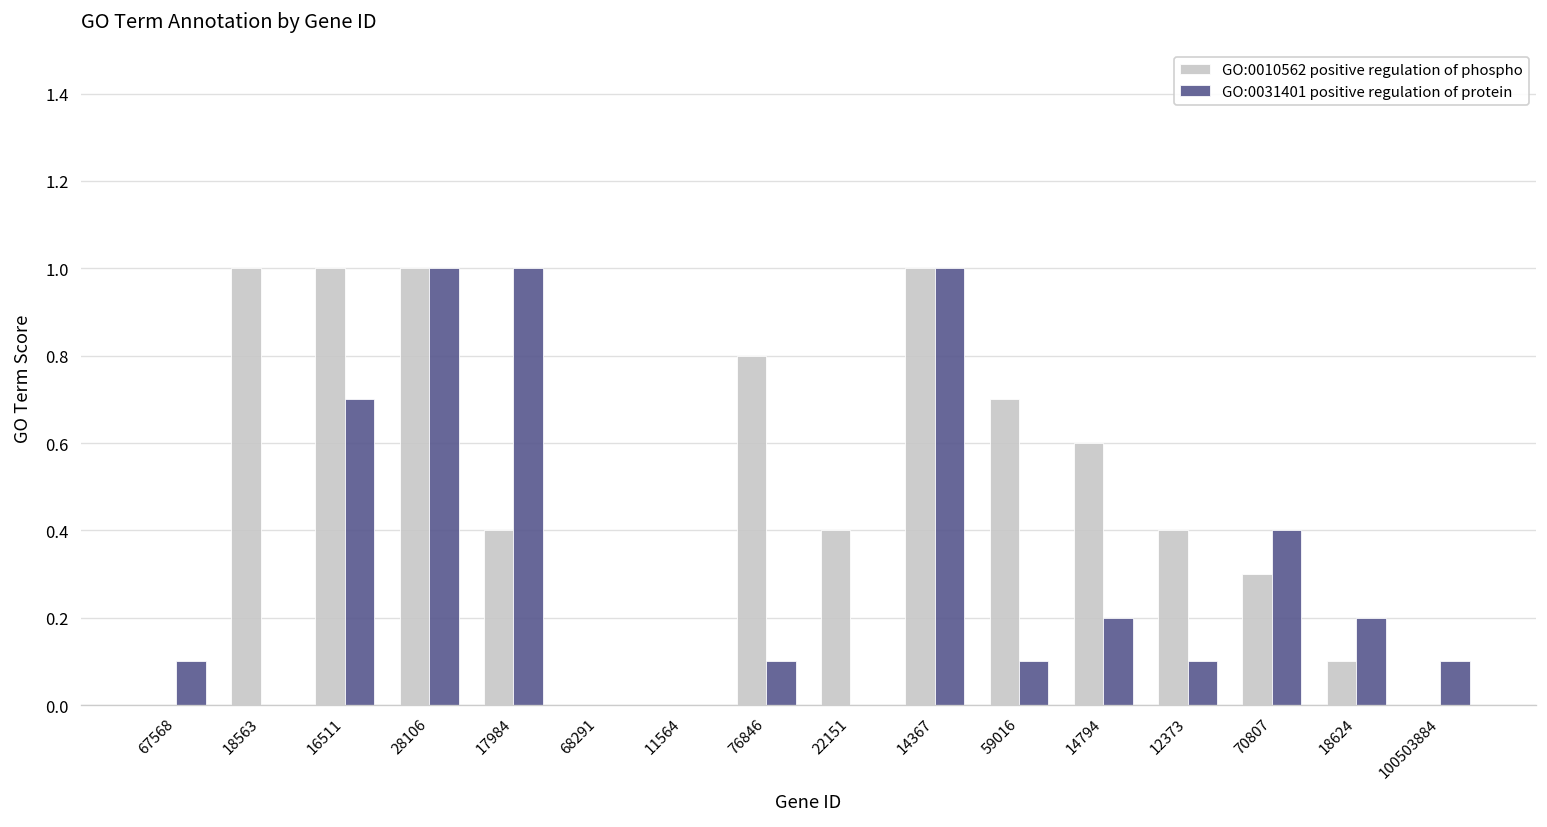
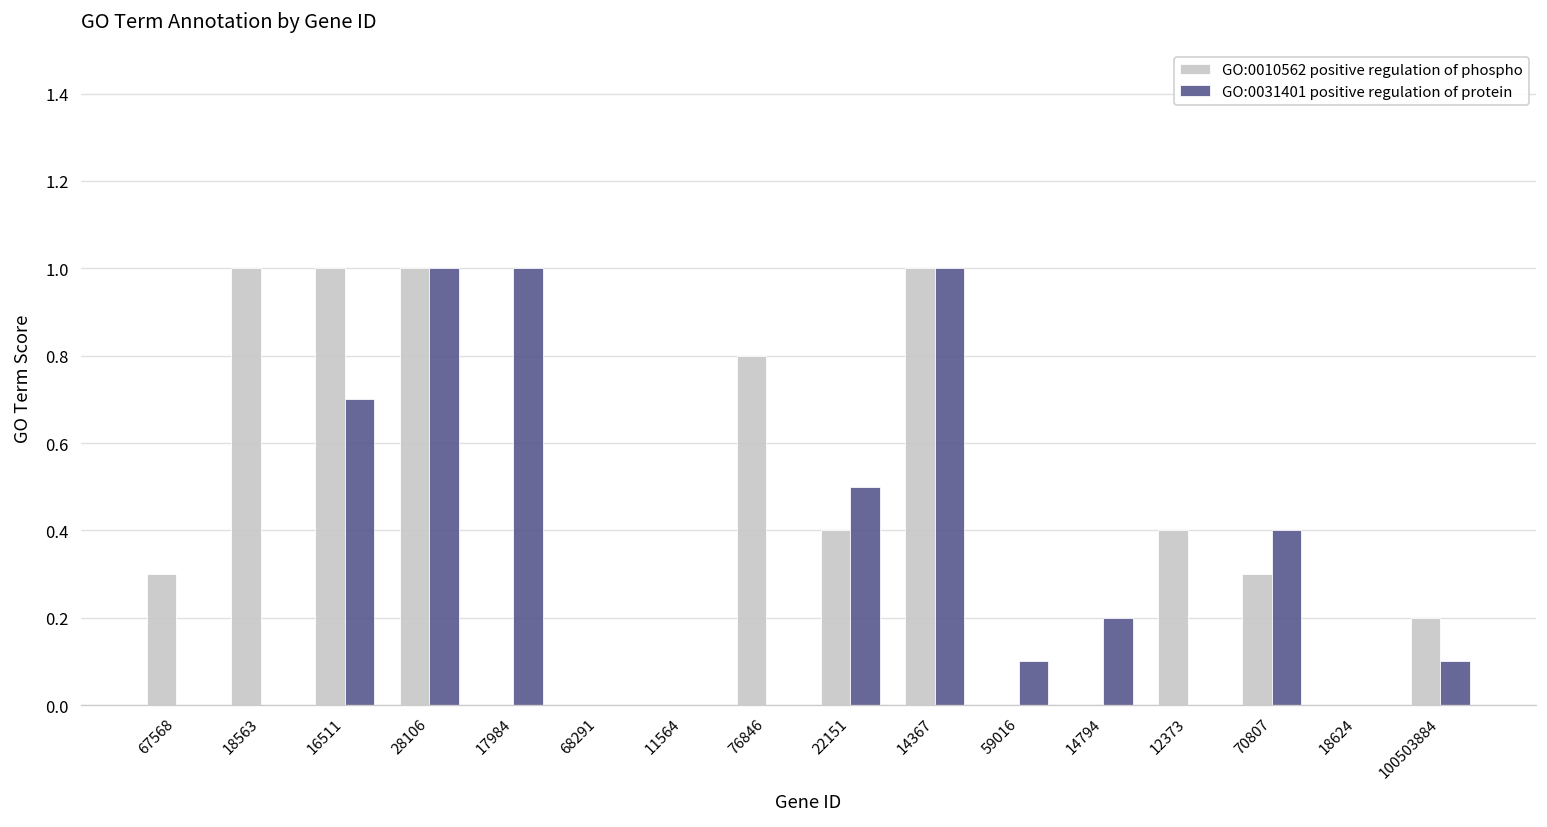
  {
    "GO:0010562 positive regulation of phospho": {
-     "67568": 0.0,
+     "67568": 0.3,
      "18563": 1.0,
      "16511": 1.0,
      "28106": 1.0,
-     "17984": 0.4,
+     "17984": 0.0,
      "68291": 0.0,
      "11564": 0.0,
      "76846": 0.8,
      "22151": 0.4,
      "14367": 1.0,
-     "59016": 0.7,
-     "14794": 0.6,
+     "59016": 0.0,
+     "14794": 0.0,
      "12373": 0.4,
      "70807": 0.3,
-     "18624": 0.1,
-     "100503884": 0.0
+     "18624": 0.0,
+     "100503884": 0.2
    },
    "GO:0031401 positive regulation of protein": {
-     "67568": 0.1,
+     "67568": 0.0,
      "18563": 0.0,
      "16511": 0.7,
      "28106": 1.0,
      "17984": 1.0,
      "68291": 0.0,
      "11564": 0.0,
-     "76846": 0.1,
-     "22151": 0.0,
+     "76846": 0.0,
+     "22151": 0.5,
      "14367": 1.0,
      "59016": 0.1,
      "14794": 0.2,
-     "12373": 0.1,
+     "12373": 0.0,
      "70807": 0.4,
-     "18624": 0.2,
+     "18624": 0.0,
      "100503884": 0.1
    }
  }
